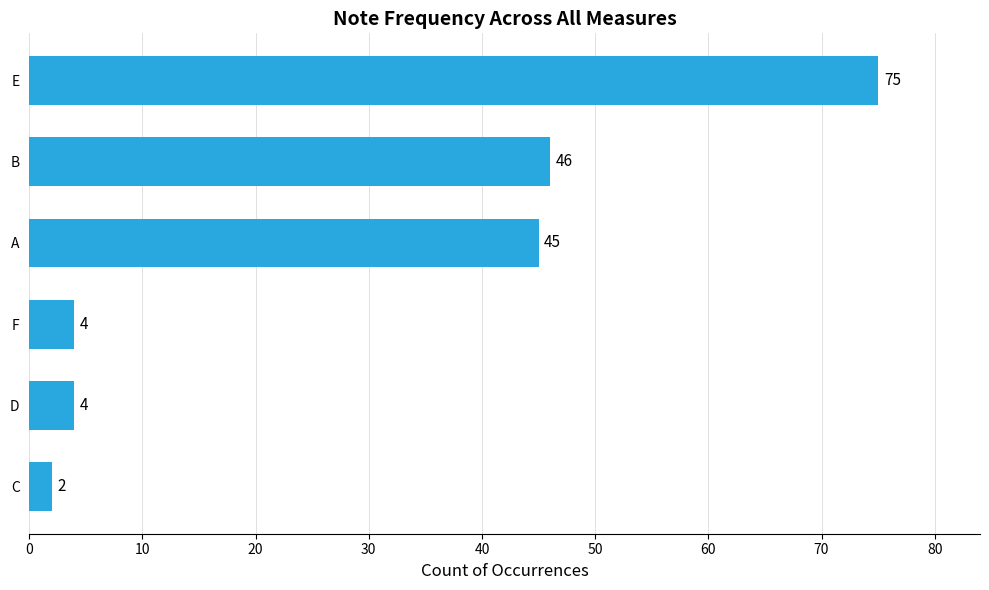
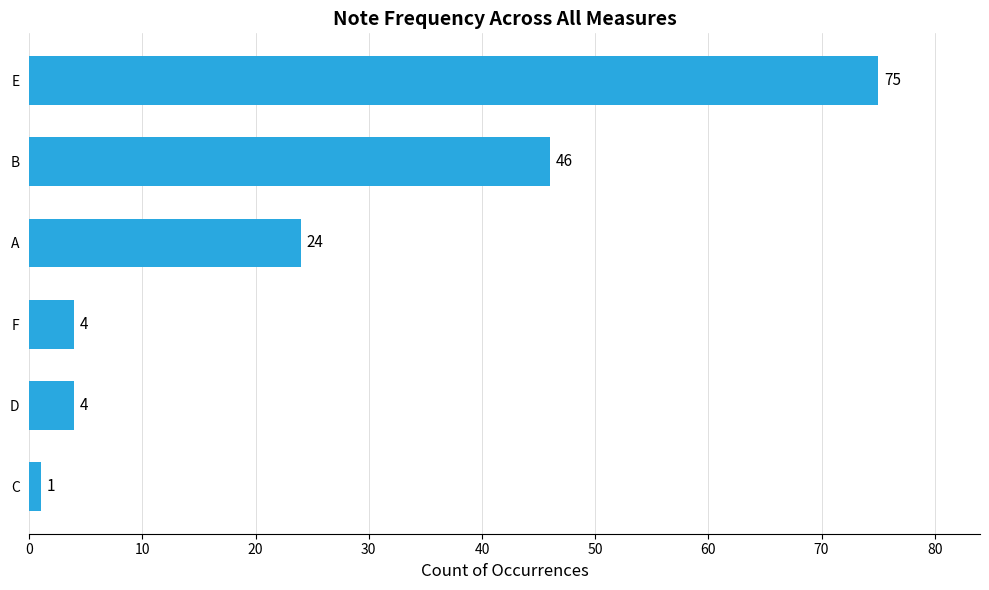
  {
    "E": 75,
    "B": 46,
-   "A": 45,
+   "A": 24,
    "F": 4,
    "D": 4,
-   "C": 2
+   "C": 1
  }
